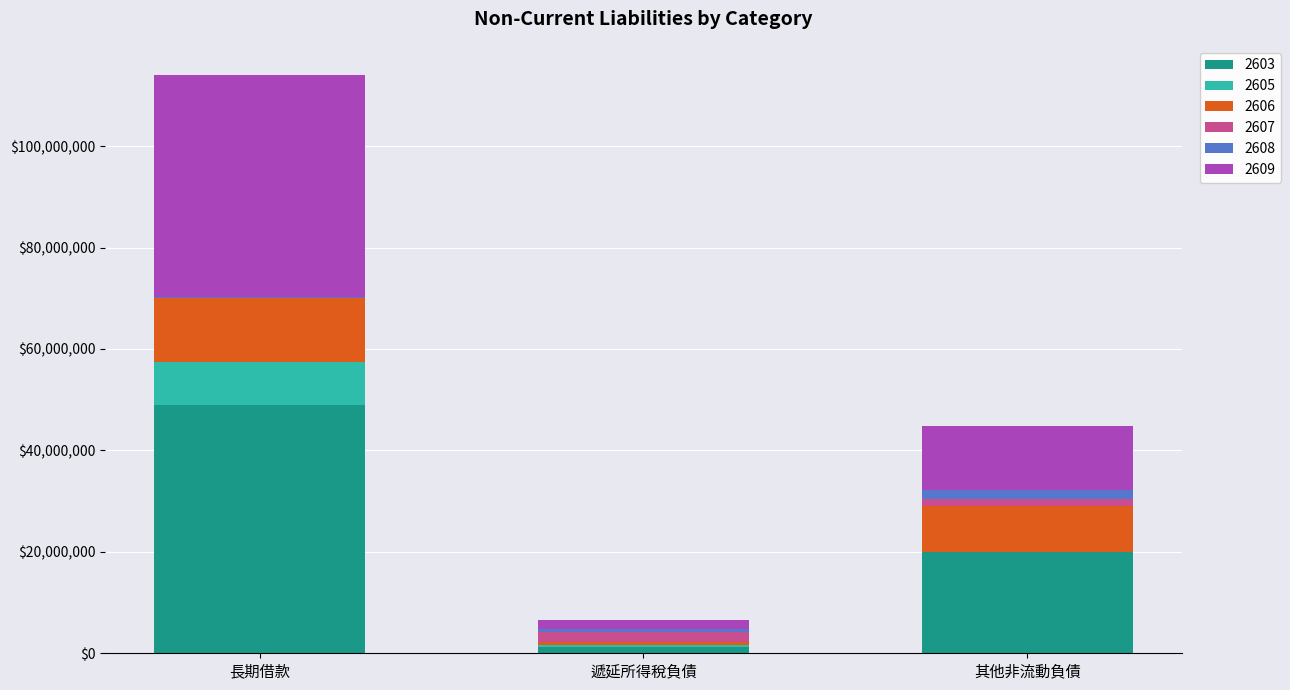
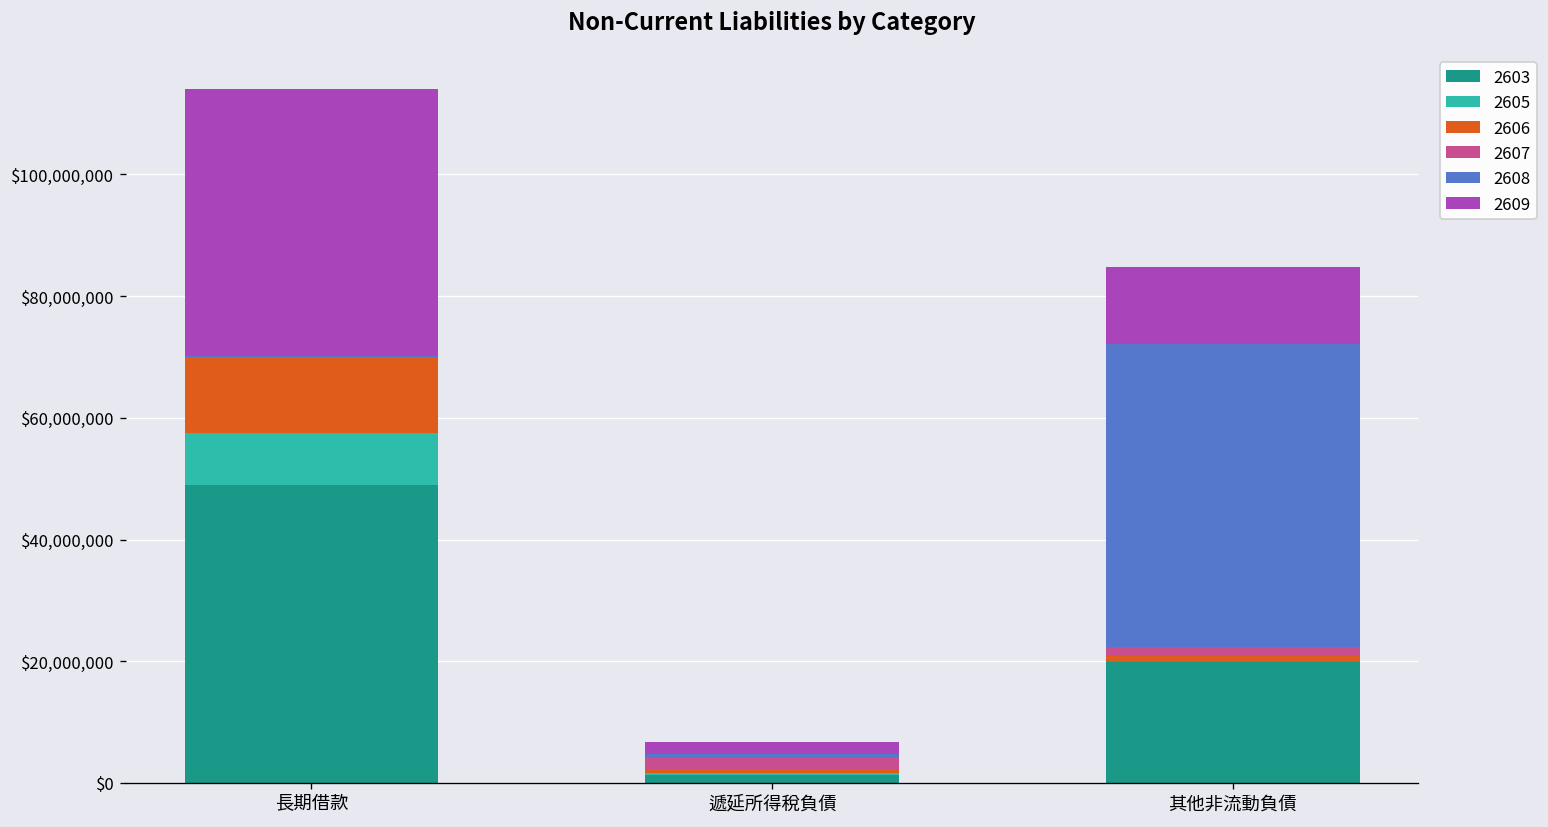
  {
    "2606": {
      "長期借款": "$13,000,000",
      "遞延所得稅負債": "$1,000,000",
-     "其他非流動負債": "$9,000,000"
+     "其他非流動負債": "$1,000,000"
    },
    "2608": {
      "遞延所得稅負債": "$1,000,000",
-     "其他非流動負債": "$2,000,000"
+     "其他非流動負債": "$50,000,000"
    }
  }
